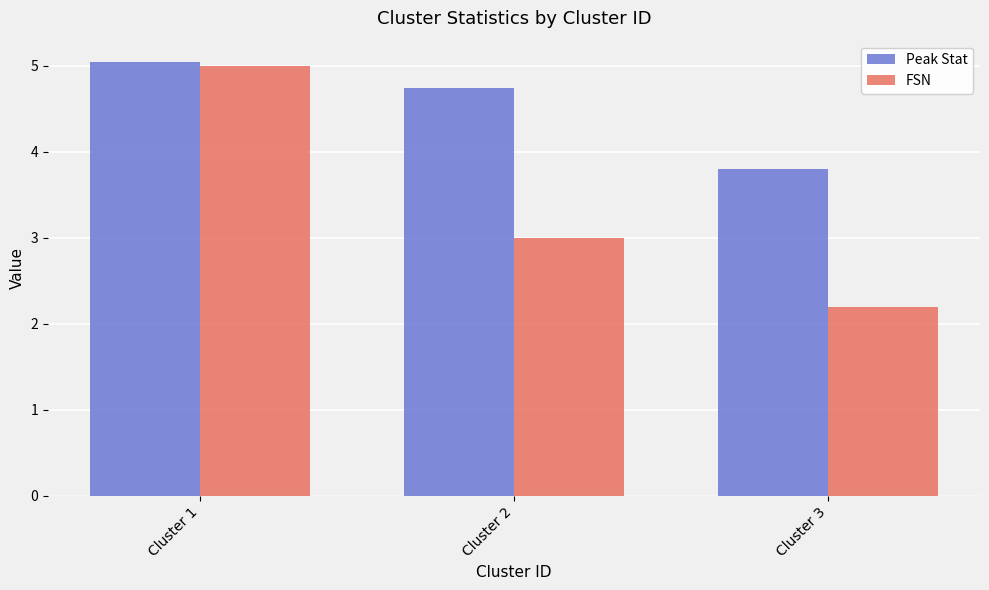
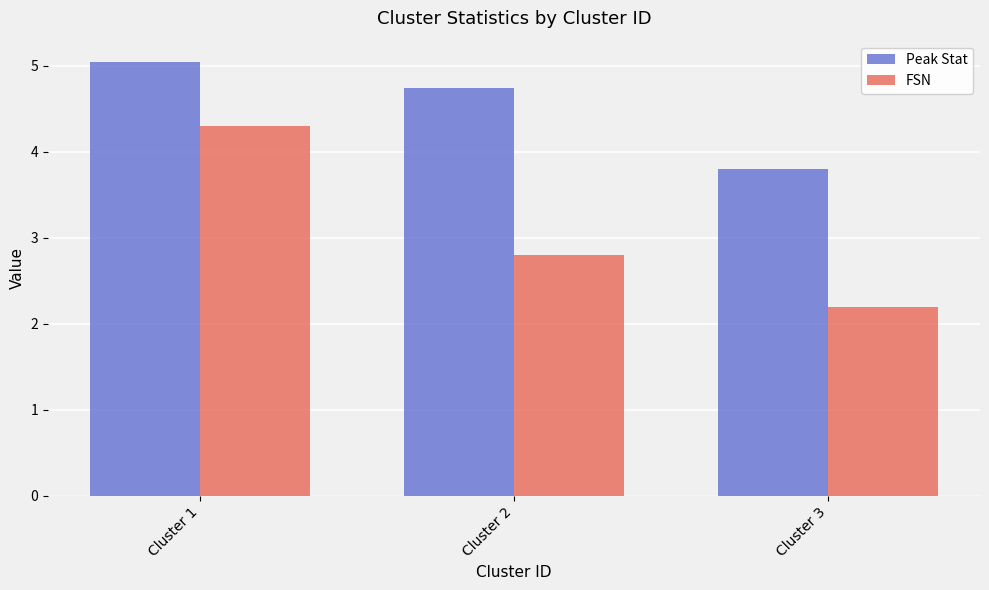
  {
    "Peak Stat": {
      "Cluster 1": 5.0,
      "Cluster 2": 4.7,
      "Cluster 3": 3.8
    },
    "FSN": {
-     "Cluster 1": 5.0,
-     "Cluster 2": 3.0,
+     "Cluster 1": 4.3,
+     "Cluster 2": 2.8,
      "Cluster 3": 2.2
    }
  }
